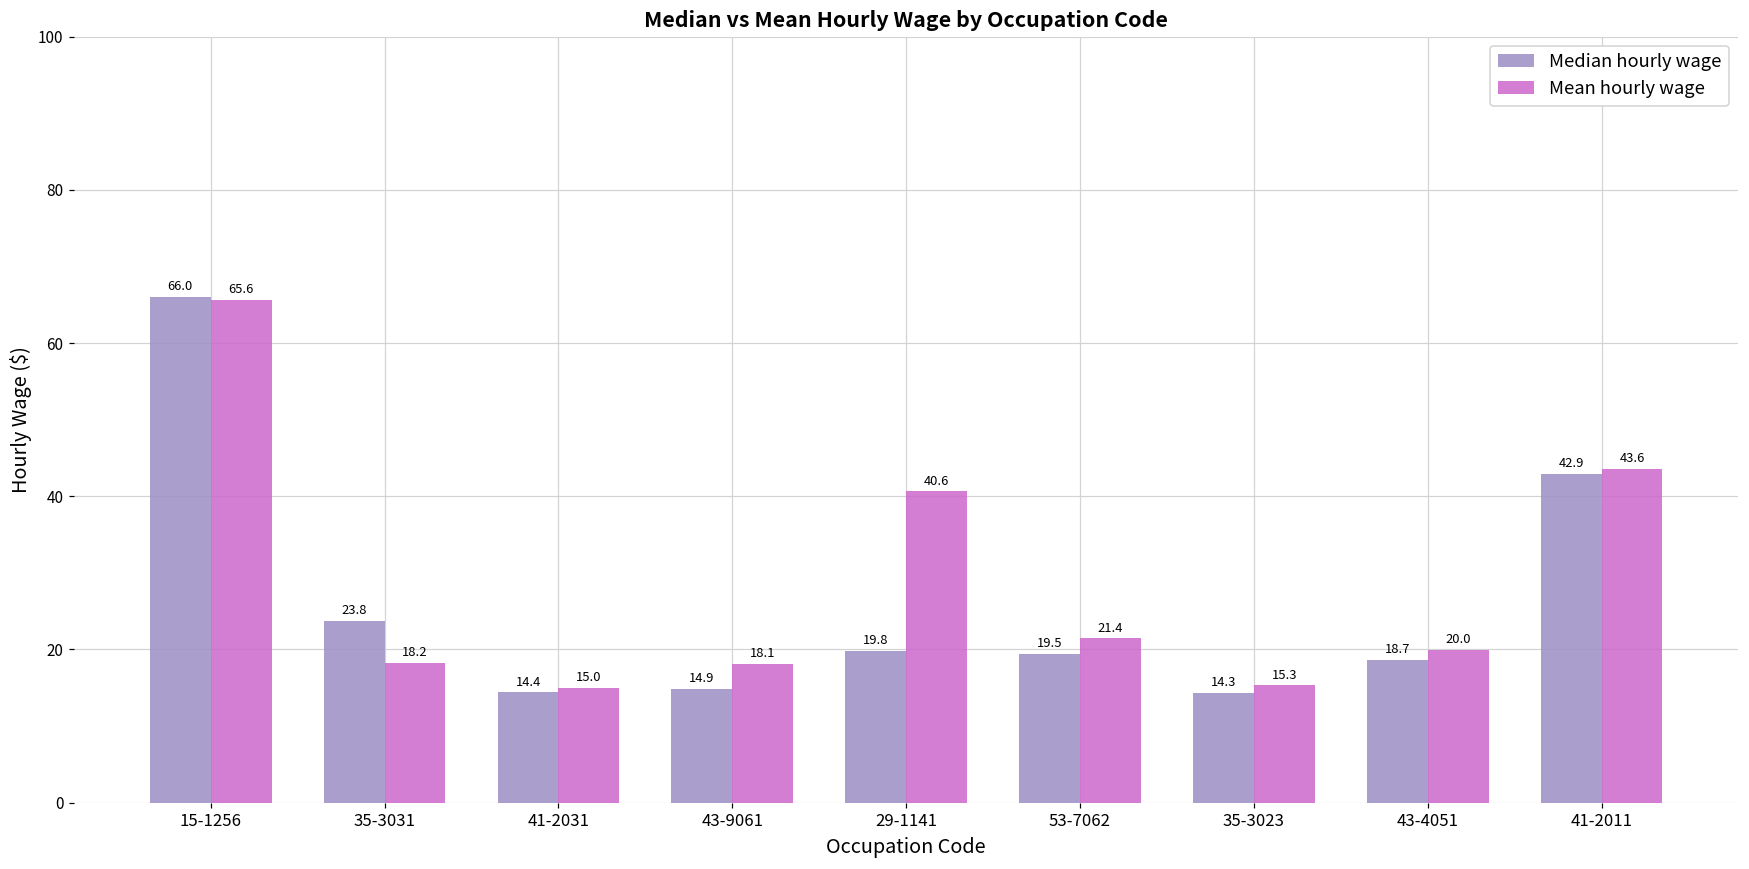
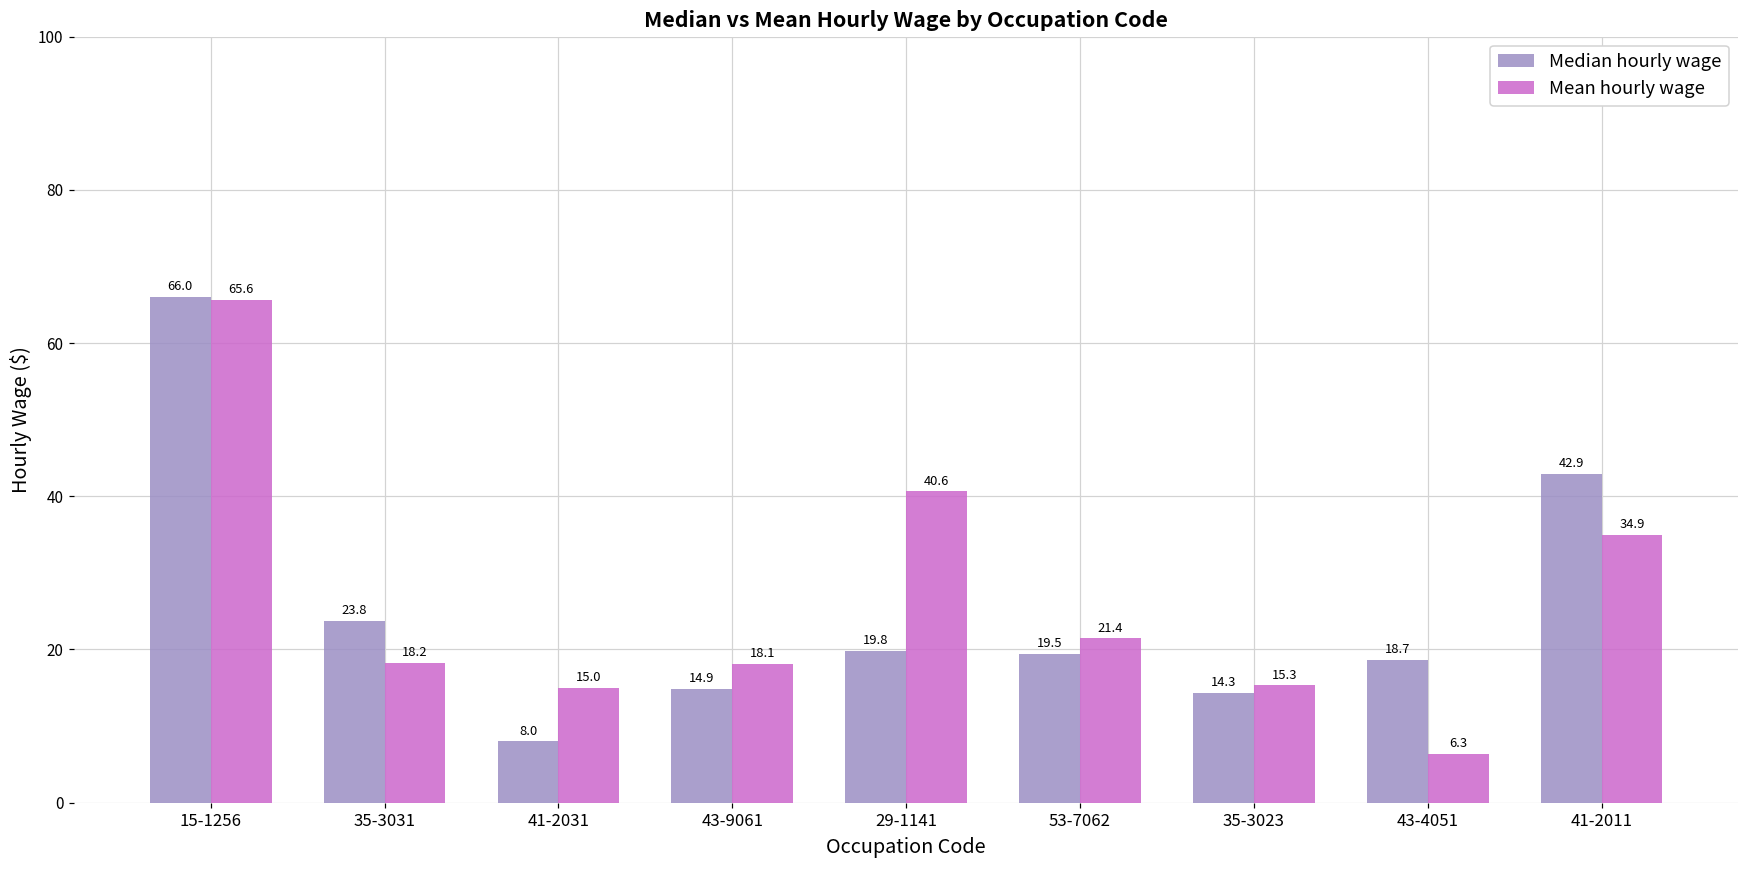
  {
    "Median hourly wage": {
      "15-1256": 66.0,
      "35-3031": 23.8,
-     "41-2031": 14.4,
+     "41-2031": 8.0,
      "43-9061": 14.9,
      "29-1141": 19.8,
      "53-7062": 19.5,
      "35-3023": 14.3,
      "43-4051": 18.7,
      "41-2011": 42.9
    },
    "Mean hourly wage": {
      "15-1256": 65.6,
      "35-3031": 18.2,
      "41-2031": 15.0,
      "43-9061": 18.1,
      "29-1141": 40.6,
      "53-7062": 21.4,
      "35-3023": 15.3,
-     "43-4051": 20.0,
-     "41-2011": 43.6
+     "43-4051": 6.3,
+     "41-2011": 34.9
    }
  }
